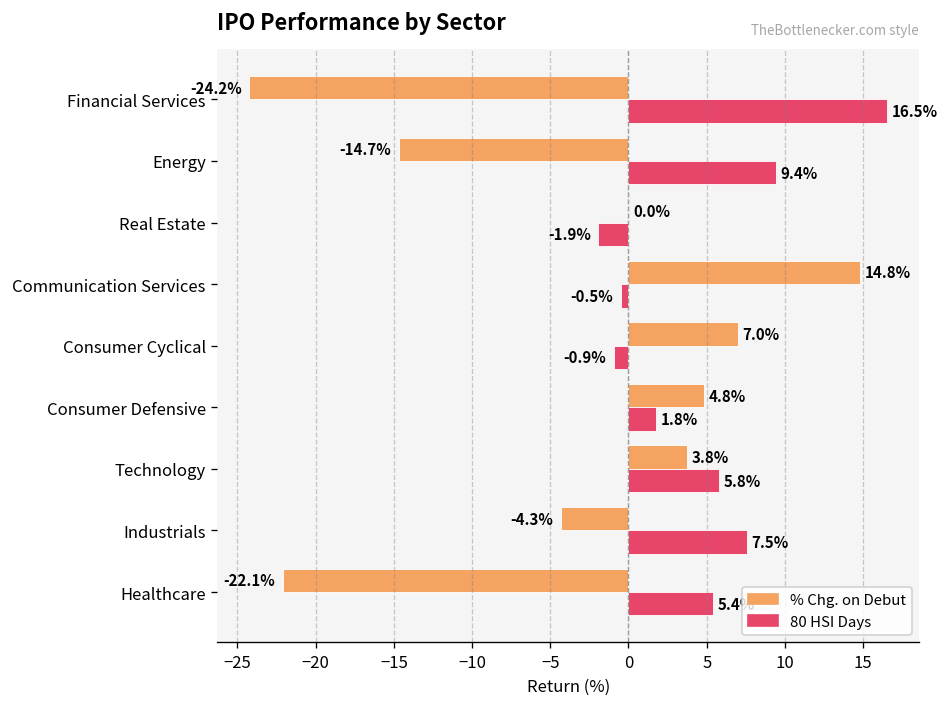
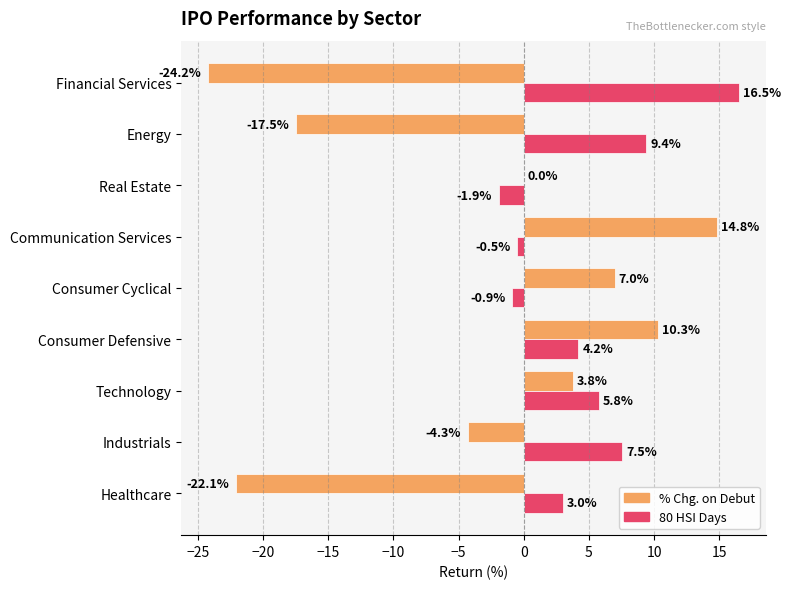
  {
    "% Chg. on Debut": {
      "Financial Services": "-24.2%",
-     "Energy": "-14.7%",
+     "Energy": "-17.5%",
      "Real Estate": "0.0%",
      "Communication Services": "14.8%",
      "Consumer Cyclical": "7.0%",
-     "Consumer Defensive": "4.8%",
+     "Consumer Defensive": "10.3%",
      "Technology": "3.8%",
      "Industrials": "-4.3%",
      "Healthcare": "-22.1%"
    },
    "80 HSI Days": {
      "Financial Services": "16.5%",
      "Energy": "9.4%",
      "Real Estate": "-1.9%",
      "Communication Services": "-0.5%",
      "Consumer Cyclical": "-0.9%",
-     "Consumer Defensive": "1.8%",
+     "Consumer Defensive": "4.2%",
      "Technology": "5.8%",
      "Industrials": "7.5%",
-     "Healthcare": "5.4"
+     "Healthcare": "3.0"
    }
  }
